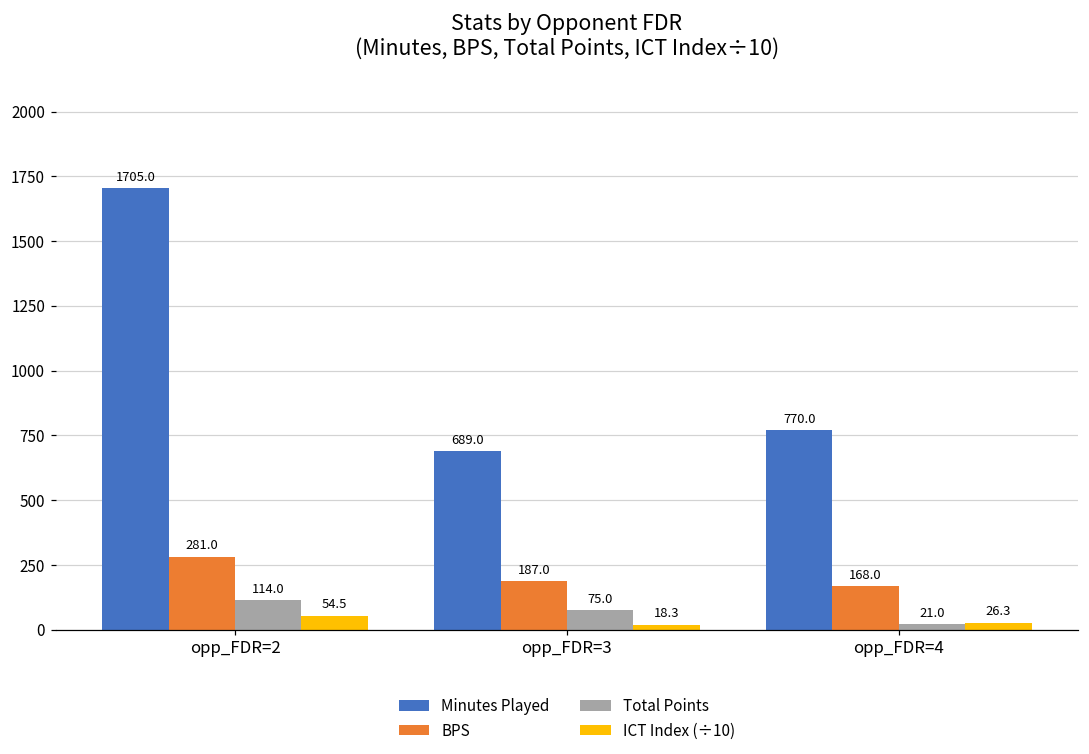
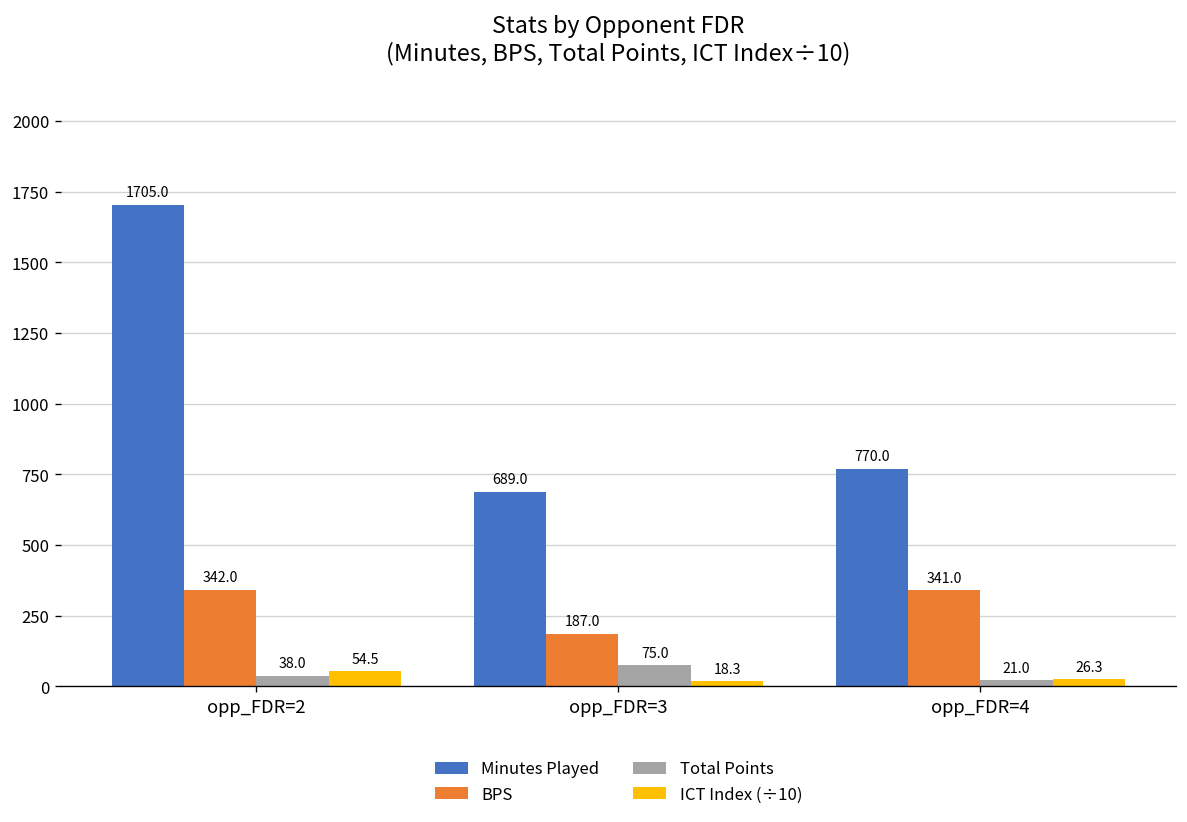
  {
    "Minutes Played": {
      "opp_FDR=2": 1705.0,
      "opp_FDR=3": 689.0,
      "opp_FDR=4": 770.0
    },
    "BPS": {
-     "opp_FDR=2": 281.0,
+     "opp_FDR=2": 342.0,
      "opp_FDR=3": 187.0,
-     "opp_FDR=4": 168.0
+     "opp_FDR=4": 341.0
    },
    "Total Points": {
-     "opp_FDR=2": 114.0,
+     "opp_FDR=2": 38.0,
      "opp_FDR=3": 75.0,
      "opp_FDR=4": 21.0
    },
    "ICT Index (÷10)": {
      "opp_FDR=2": 54.5,
      "opp_FDR=3": 18.3,
      "opp_FDR=4": 26.3
    }
  }
